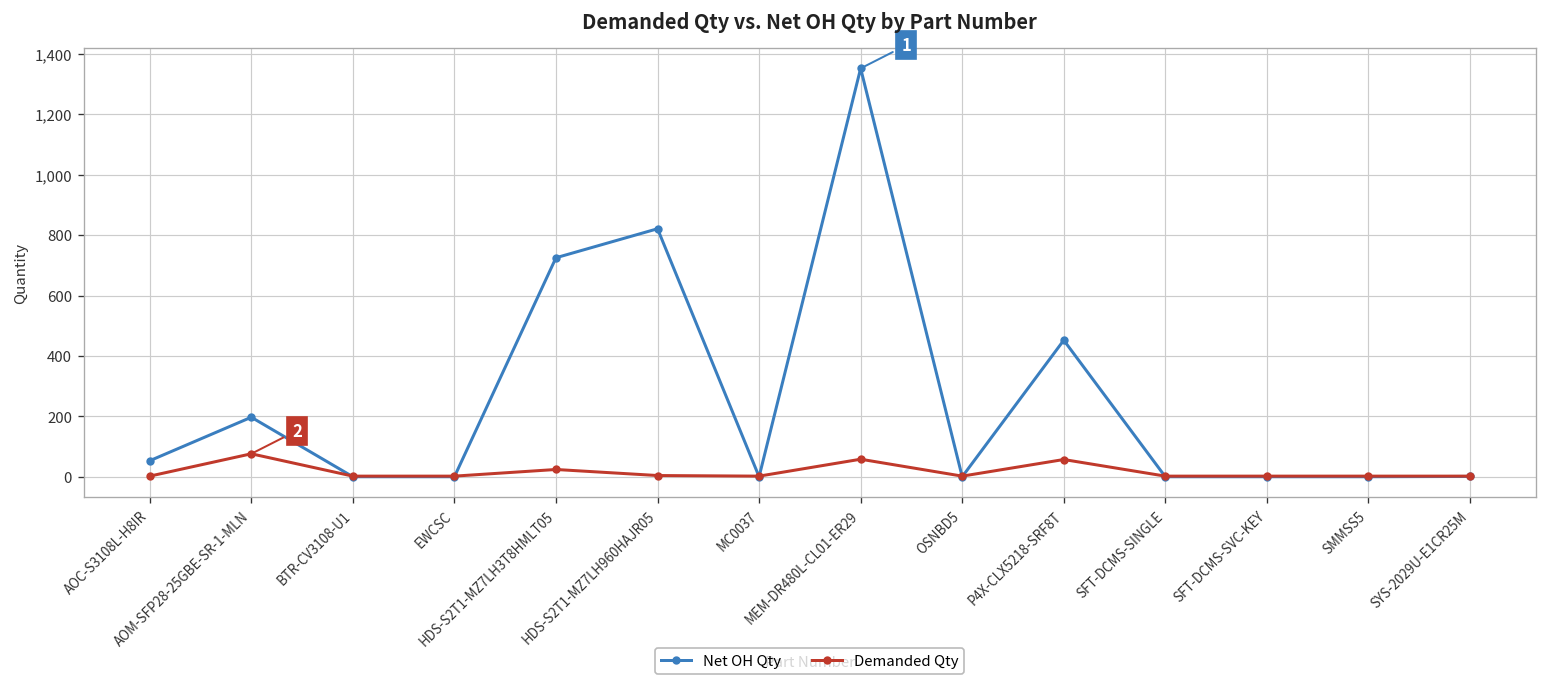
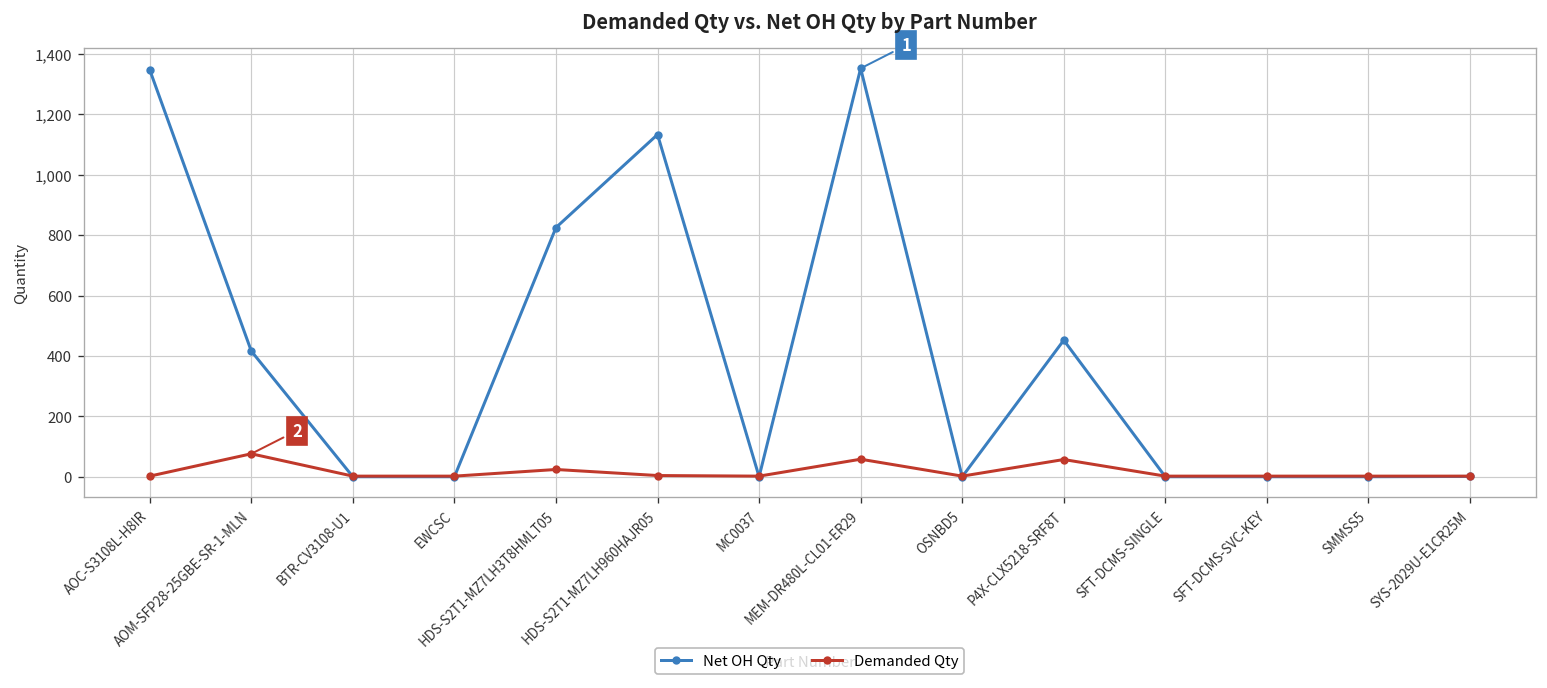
  {
    "Net OH Qty": {
-     "AOC-S3108L-H8IR": "50",
-     "AOM-SFP28-25GBE-SR-1-MLN": "200",
-     "HDS-S2T1-MZ7LH3T8HMLT05": "730",
-     "HDS-S2T1-MZ7LH960HAJR05": "820",
+     "AOC-S3108L-H8IR": "1,350",
+     "AOM-SFP28-25GBE-SR-1-MLN": "420",
+     "HDS-S2T1-MZ7LH3T8HMLT05": "830",
+     "HDS-S2T1-MZ7LH960HAJR05": "1,130",
      "MEM-DR480L-CL01-ER29": "1,350",
      "P4X-CLX5218-SRF8T": "450"
    },
    "Demanded Qty": {
      "AOC-S3108L-H8IR": "0",
      "AOM-SFP28-25GBE-SR-1-MLN": "80",
      "HDS-S2T1-MZ7LH3T8HMLT05": "20",
      "HDS-S2T1-MZ7LH960HAJR05": "0",
      "MEM-DR480L-CL01-ER29": "60",
      "P4X-CLX5218-SRF8T": "60"
    }
  }
